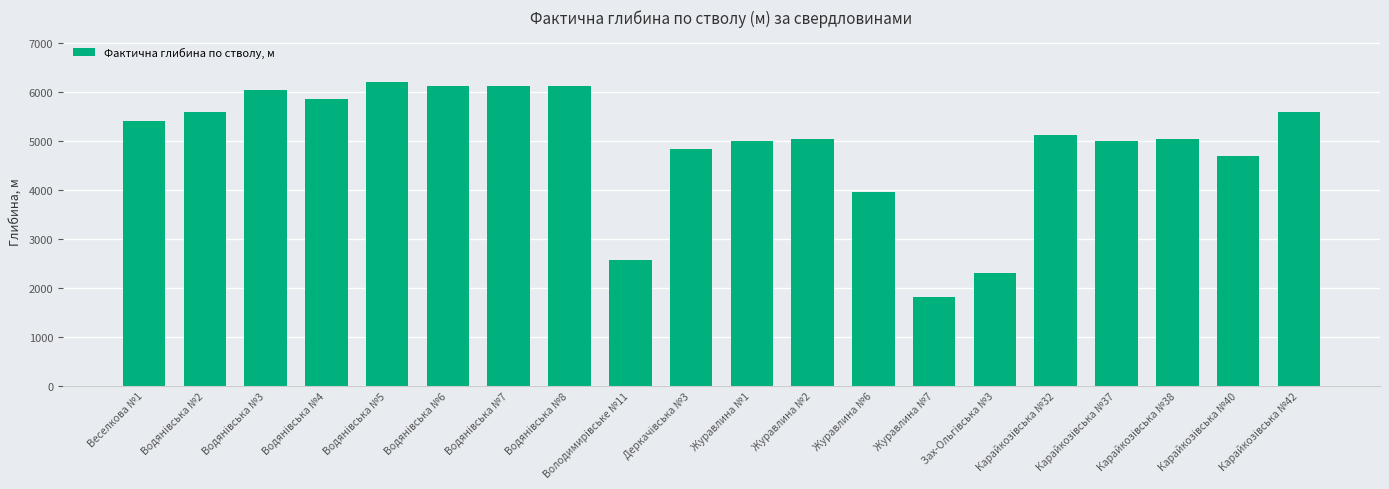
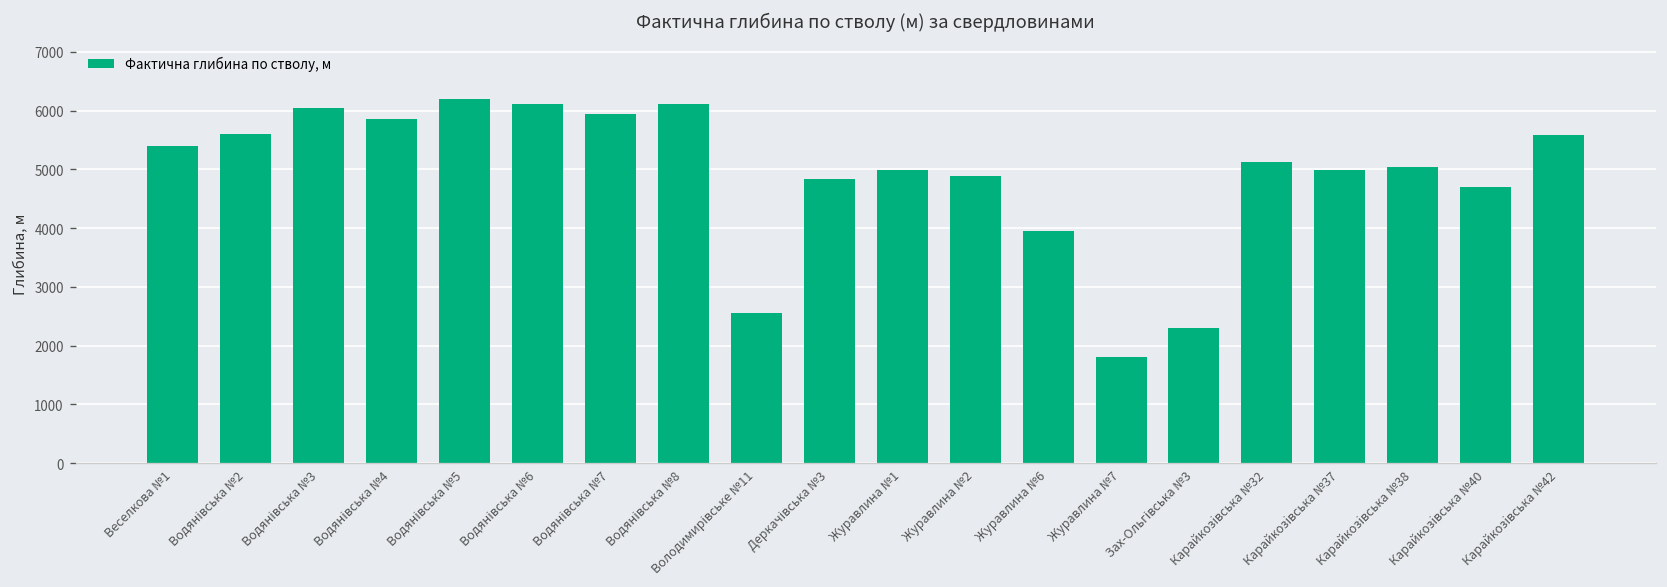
  {
    "Веселкова №1": 5400,
    "Водянівська №2": 5600,
    "Водянівська №3": 6000,
    "Водянівська №4": 5900,
    "Водянівська №5": 6200,
    "Водянівська №6": 6100,
-   "Водянівська №7": 6100,
+   "Водянівська №7": 5900,
    "Водянівська №8": 6100,
    "Володимирівське №11": 2600,
    "Деркачівська №3": 4800,
    "Журавлина №1": 5000,
-   "Журавлина №2": 5100,
+   "Журавлина №2": 4900,
    "Журавлина №6": 4000,
    "Журавлина №7": 1800,
    "Зах-Ольгівська №3": 2300,
    "Карайкозiвська №32": 5100,
    "Карайкозiвська №37": 5000,
    "Карайкозiвська №38": 5000,
    "Карайкозiвська №40": 4700,
    "Карайкозiвська №42": 5600
  }
